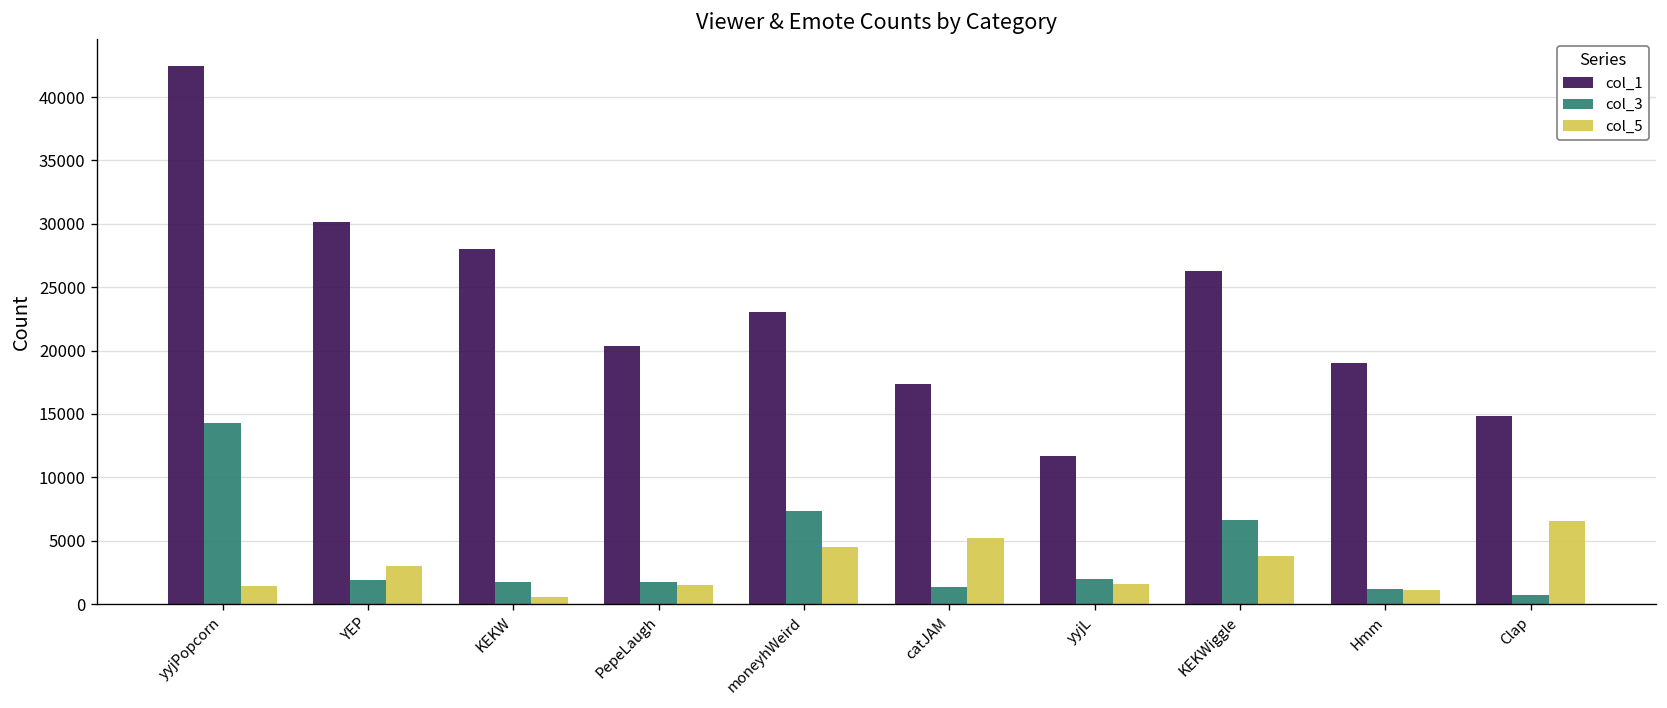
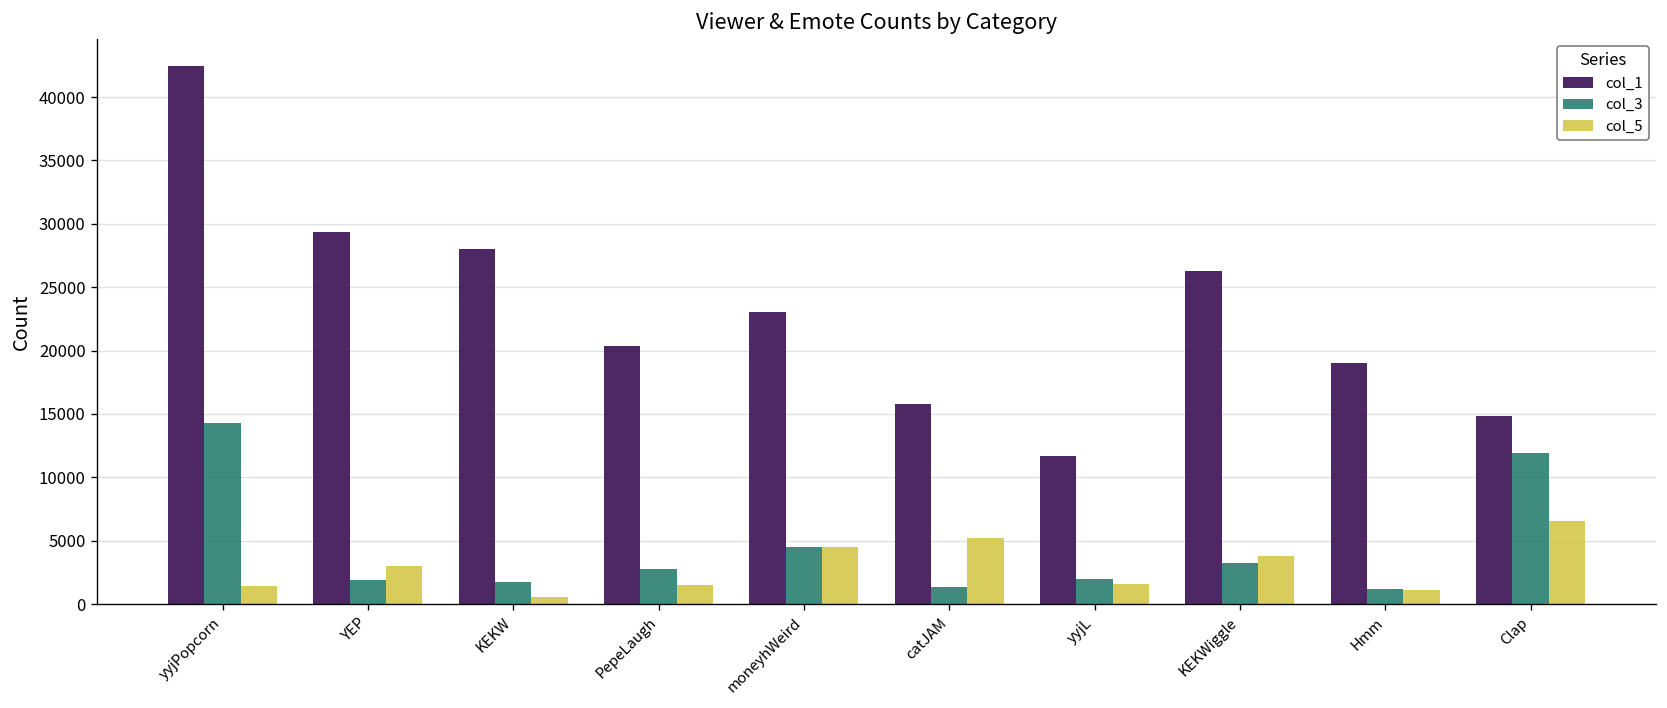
  {
    "col_1": {
      "yyjPopcorn": 42500,
-     "YEP": 30100,
+     "YEP": 29300,
      "KEKW": 28000,
      "PepeLaugh": 20300,
      "moneyhWeird": 23000,
-     "catJAM": 17400,
+     "catJAM": 15800,
      "yyjL": 11700,
      "KEKWiggle": 26300,
      "Hmm": 19000,
      "Clap": 14800
    },
    "col_3": {
      "yyjPopcorn": 14300,
      "YEP": 1900,
      "KEKW": 1800,
-     "PepeLaugh": 1700,
-     "moneyhWeird": 7300,
+     "PepeLaugh": 2800,
+     "moneyhWeird": 4500,
      "catJAM": 1400,
      "yyjL": 2000,
-     "KEKWiggle": 6700,
+     "KEKWiggle": 3200,
      "Hmm": 1200,
-     "Clap": 700
+     "Clap": 11900
    },
    "col_5": {
      "yyjPopcorn": 1400,
      "YEP": 3000,
      "KEKW": 600,
      "PepeLaugh": 1500,
      "moneyhWeird": 4500,
      "catJAM": 5200,
      "yyjL": 1600,
      "KEKWiggle": 3800,
      "Hmm": 1100,
      "Clap": 6500
    }
  }
